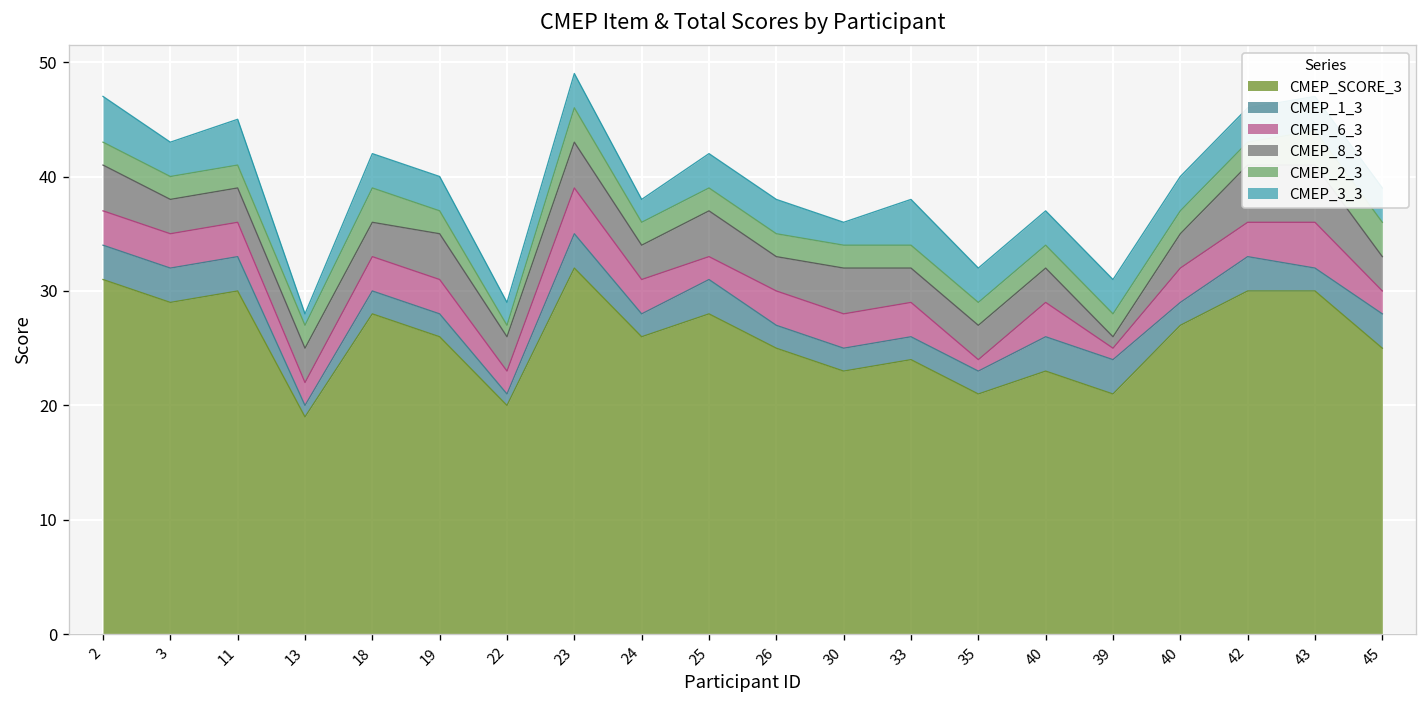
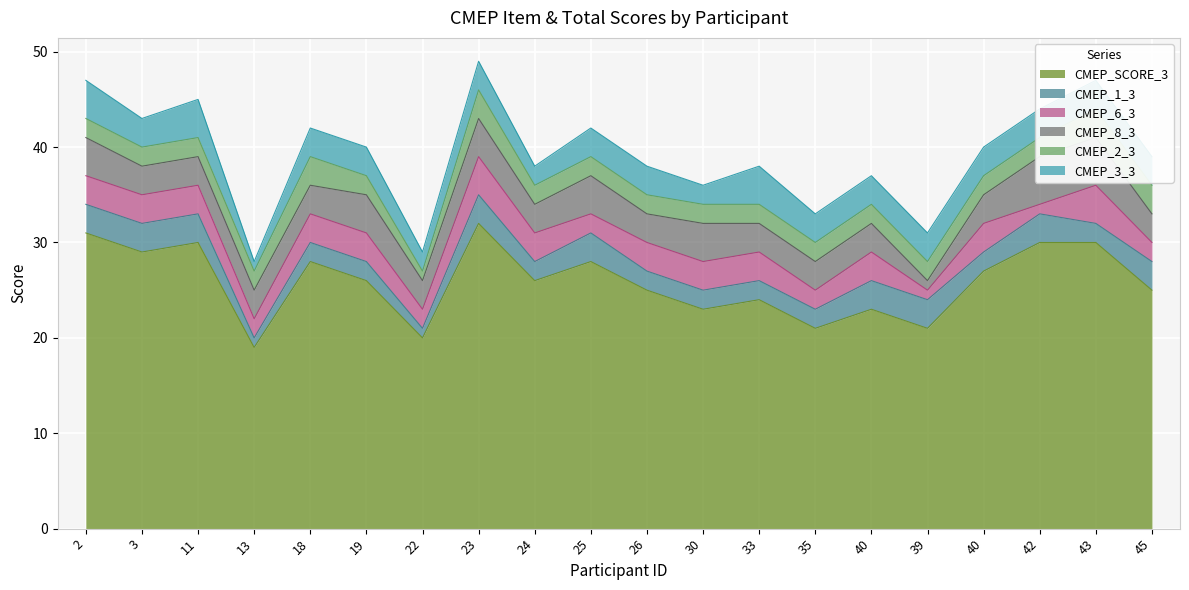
  {
    "CMEP_6_3": {
      "2": 3,
      "3": 3,
      "11": 3,
      "13": 2,
      "18": 3,
      "19": 3,
      "22": 2,
      "23": 4,
      "24": 3,
      "25": 2,
      "26": 3,
      "30": 3,
      "33": 3,
-     "35": 1,
+     "35": 2,
      "39": 1,
-     "42": 3,
+     "42": 1,
      "43": 4,
      "45": 2
    }
  }
